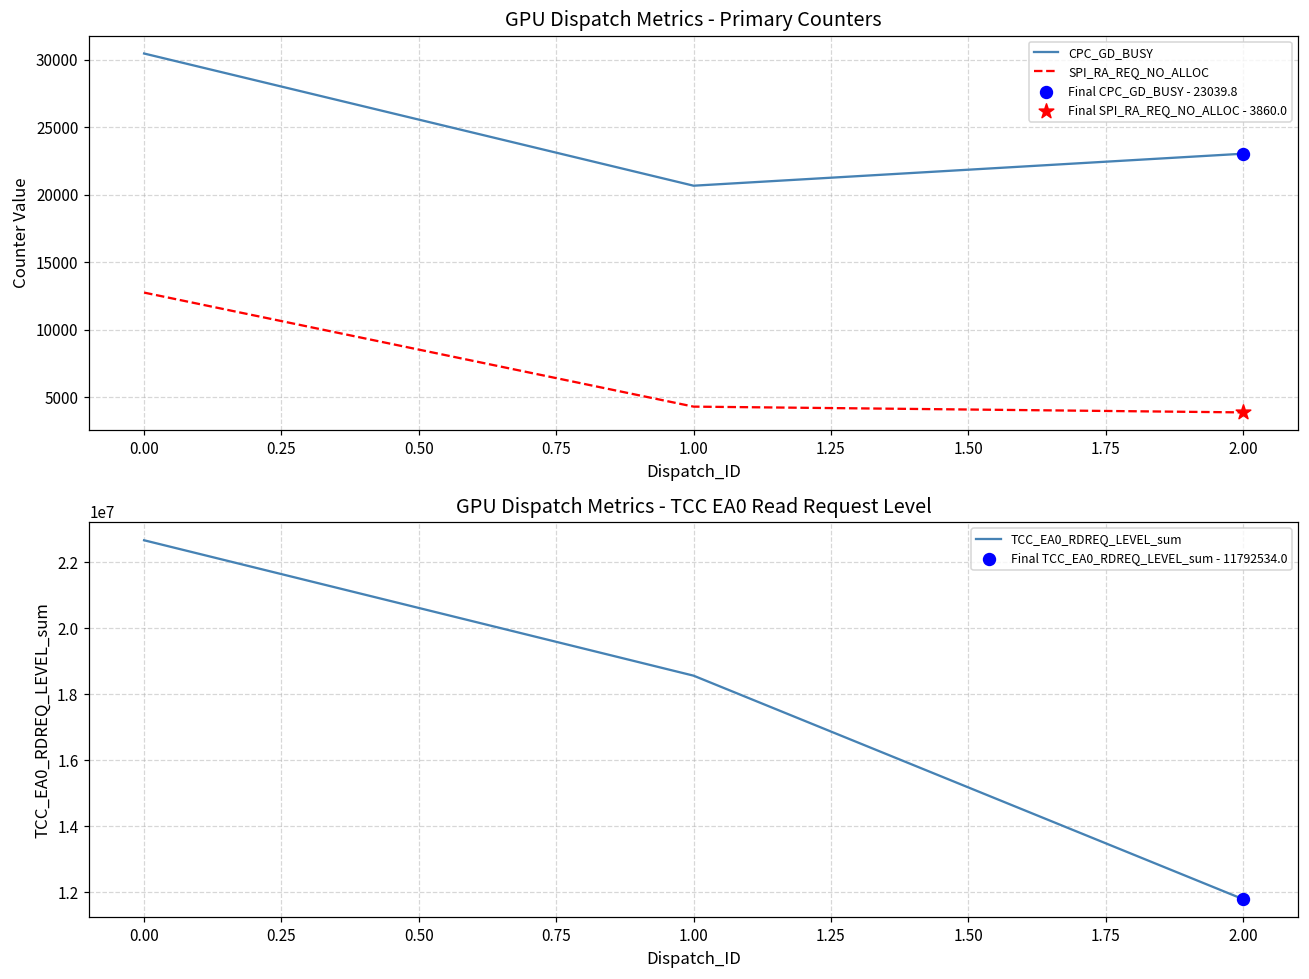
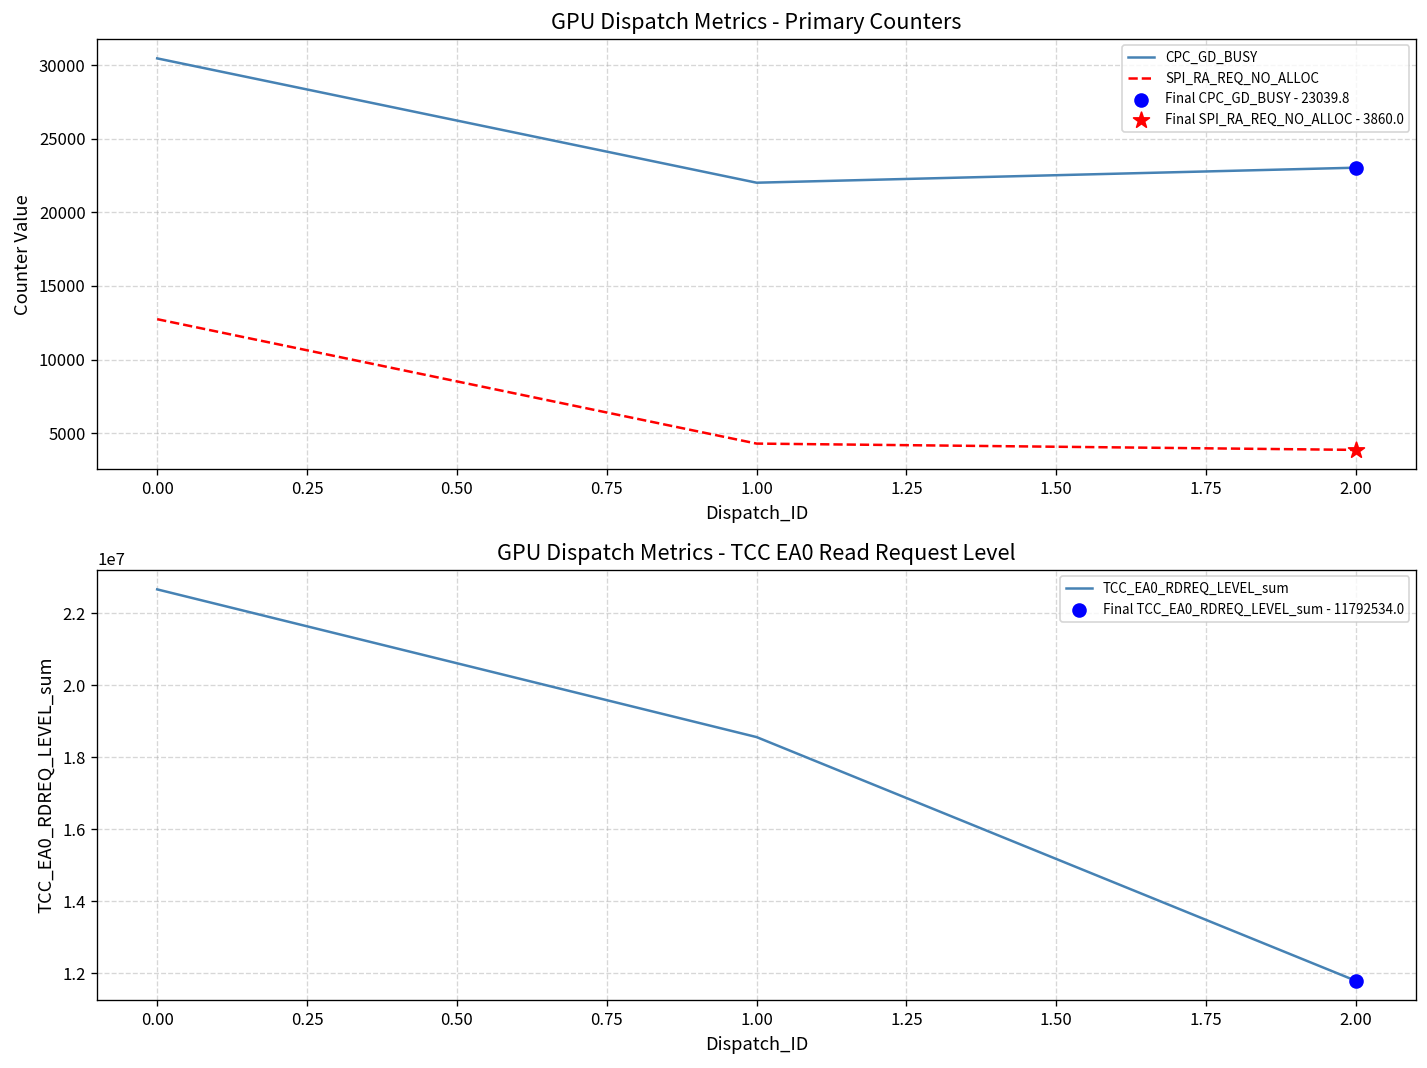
  {
    "GPU Dispatch Metrics - Primary Counters": {
      "CPC_GD_BUSY": {
        "0.00": 30500,
-       "1.00": 20700
+       "1.00": 22000
      }
    },
    "GPU Dispatch Metrics - TCC EA0 Read Request Level": {
      "TCC_EA0_RDREQ_LEVEL_sum": {
        "0.00": 22700000,
        "1.00": 18600000
      }
    }
  }
